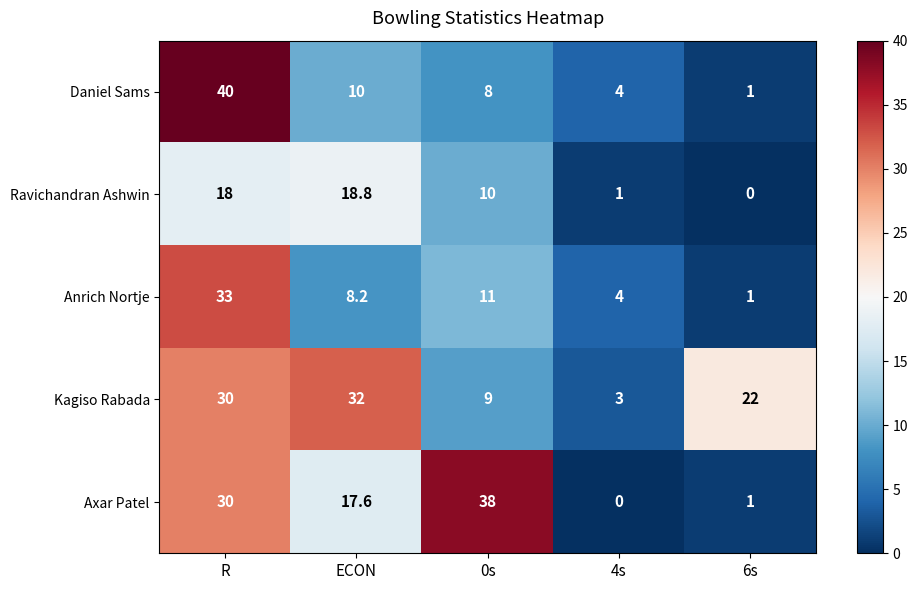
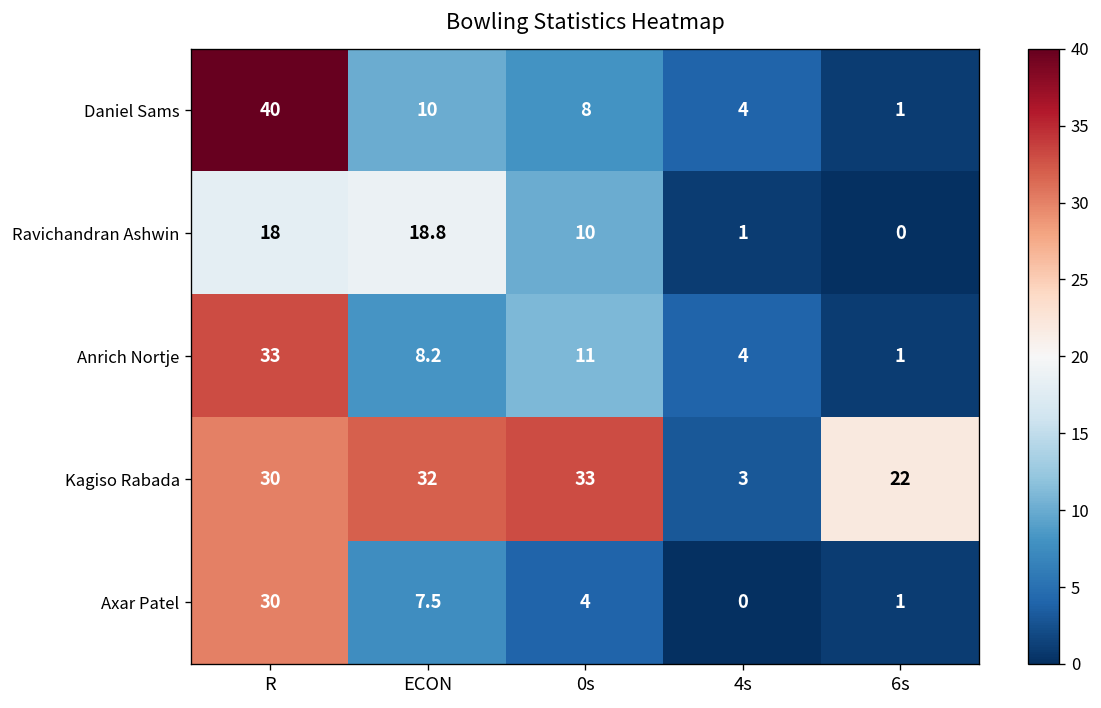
  {
    "Daniel Sams": {
      "R": 40,
      "ECON": 10,
      "0s": 8,
      "4s": 4,
      "6s": 1
    },
    "Ravichandran Ashwin": {
      "R": 18,
      "ECON": 18.8,
      "0s": 10,
      "4s": 1,
      "6s": 0
    },
    "Anrich Nortje": {
      "R": 33,
      "ECON": 8.2,
      "0s": 11,
      "4s": 4,
      "6s": 1
    },
    "Kagiso Rabada": {
      "R": 30,
      "ECON": 32,
-     "0s": 9,
+     "0s": 33,
      "4s": 3,
      "6s": 22
    },
    "Axar Patel": {
      "R": 30,
-     "ECON": 17.6,
-     "0s": 38,
+     "ECON": 7.5,
+     "0s": 4,
      "4s": 0,
      "6s": 1
    }
  }
